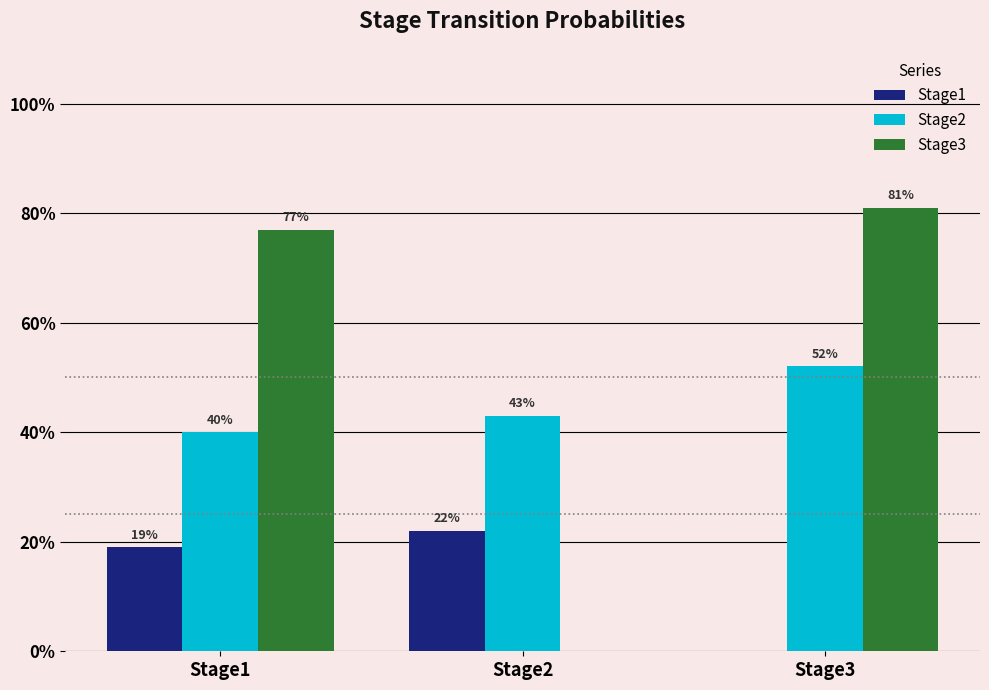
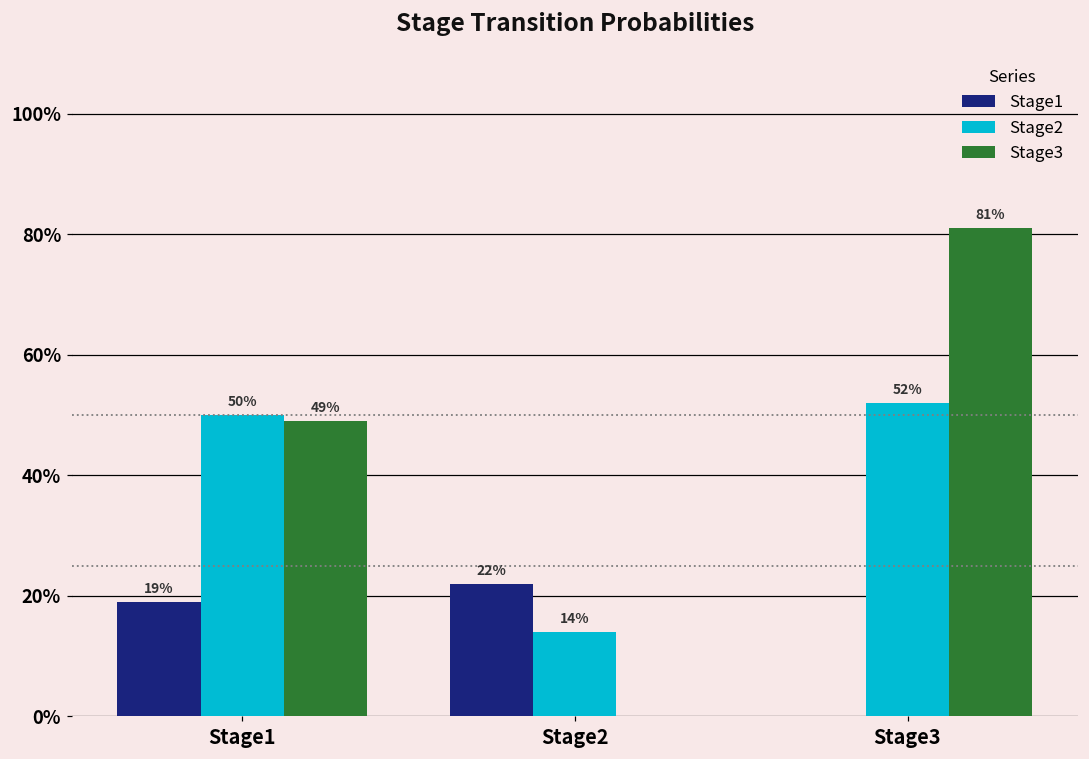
  {
    "Stage1": {
      "Stage1": "19%",
      "Stage2": "22%"
    },
    "Stage2": {
-     "Stage1": "40%",
-     "Stage2": "43%",
+     "Stage1": "50%",
+     "Stage2": "14%",
      "Stage3": "52%"
    },
    "Stage3": {
-     "Stage1": "77%",
+     "Stage1": "49%",
      "Stage3": "81%"
    }
  }
